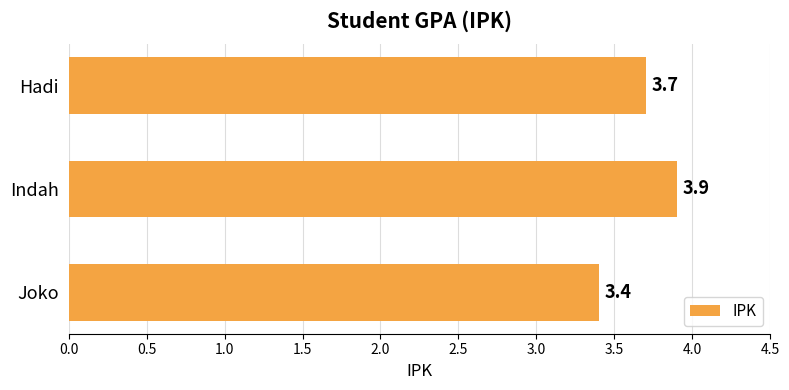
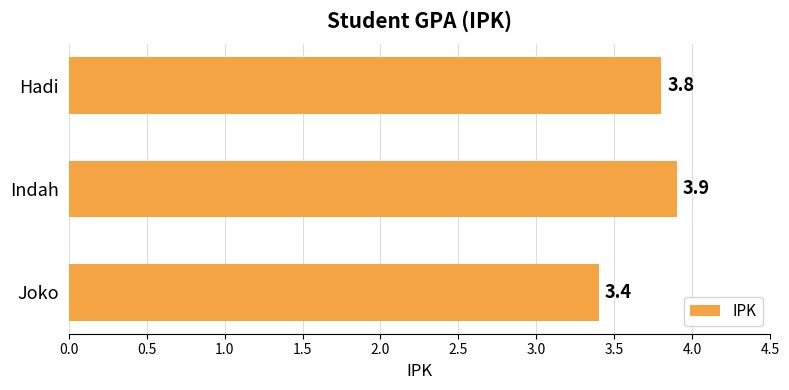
  {
-   "Hadi": 3.7,
+   "Hadi": 3.8,
    "Indah": 3.9,
    "Joko": 3.4
  }
